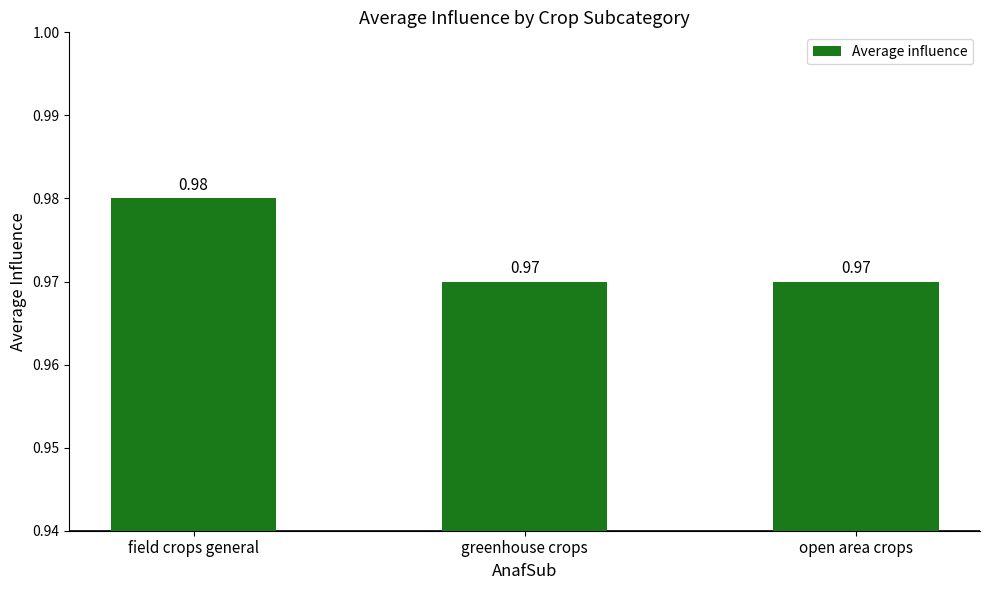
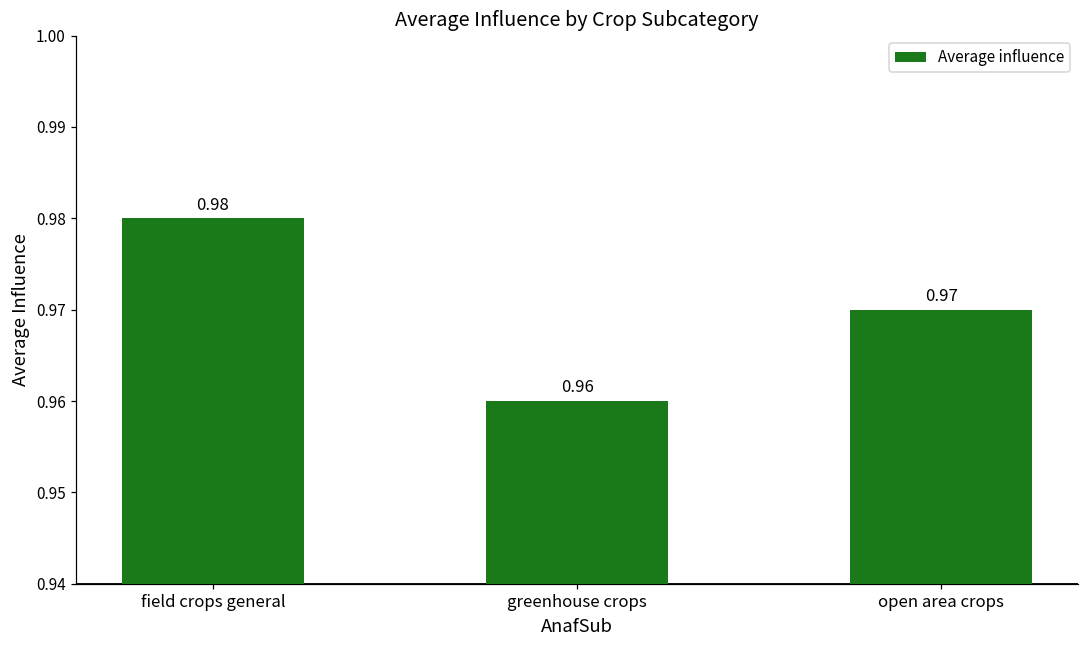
  {
    "field crops general": 0.98,
-   "greenhouse crops": 0.97,
+   "greenhouse crops": 0.96,
    "open area crops": 0.97
  }
